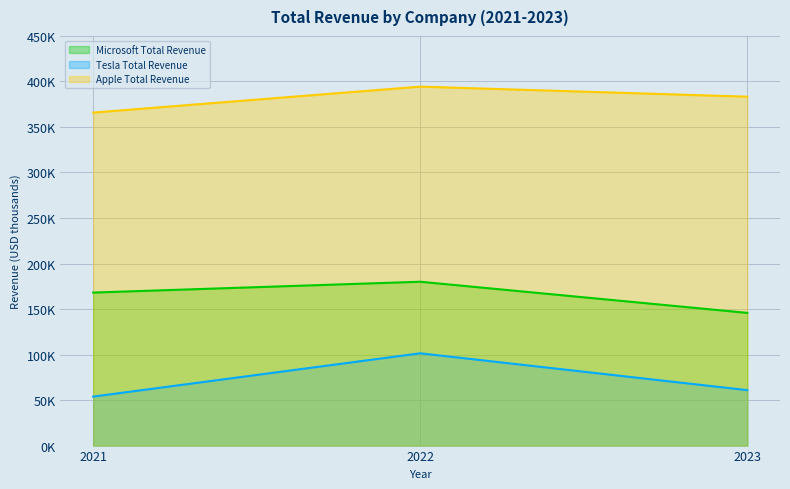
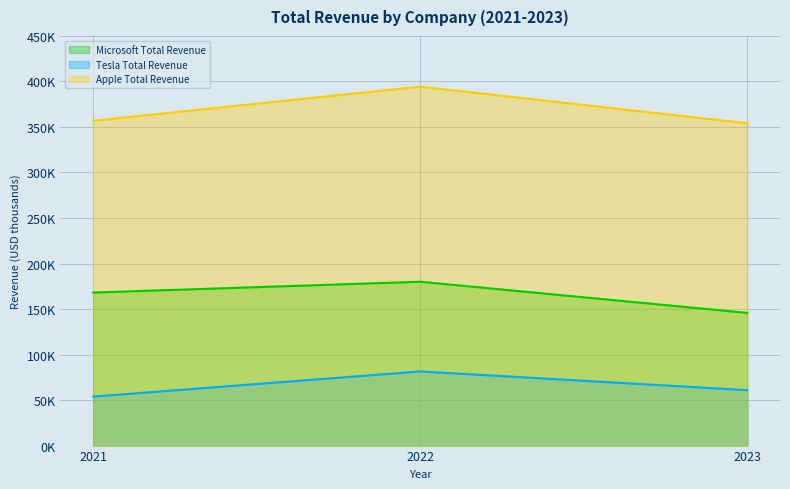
  {
    "Microsoft Total Revenue": {
      "2021": 170000,
      "2022": 180000,
      "2023": 150000
    },
    "Tesla Total Revenue": {
      "2021": 50000,
-     "2022": 100000,
+     "2022": 80000,
      "2023": 60000
    },
    "Apple Total Revenue": {
-     "2021": 370000,
+     "2021": 360000,
      "2022": 390000,
-     "2023": 380000
+     "2023": 350000
    }
  }
